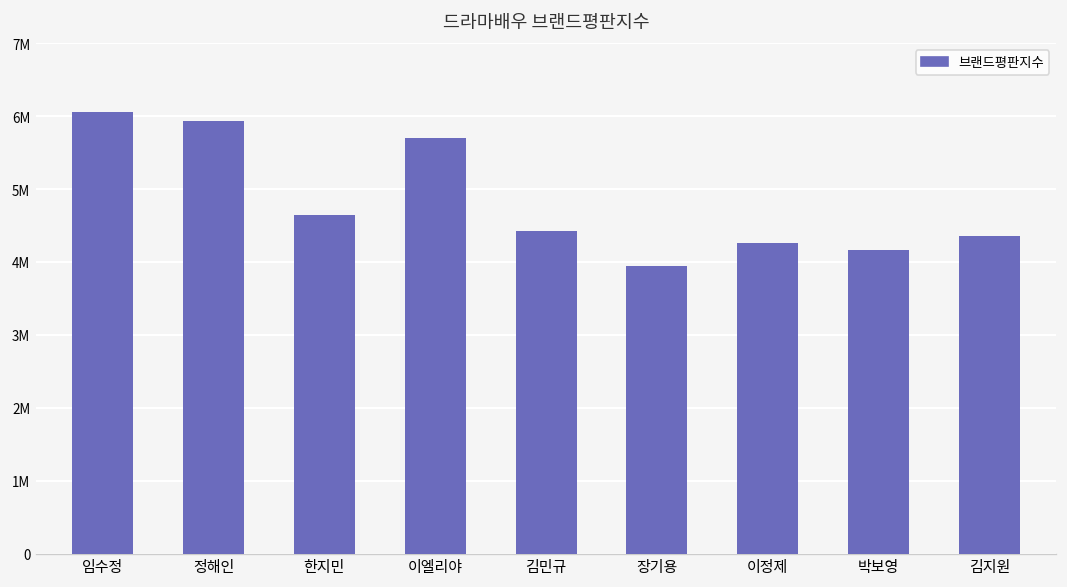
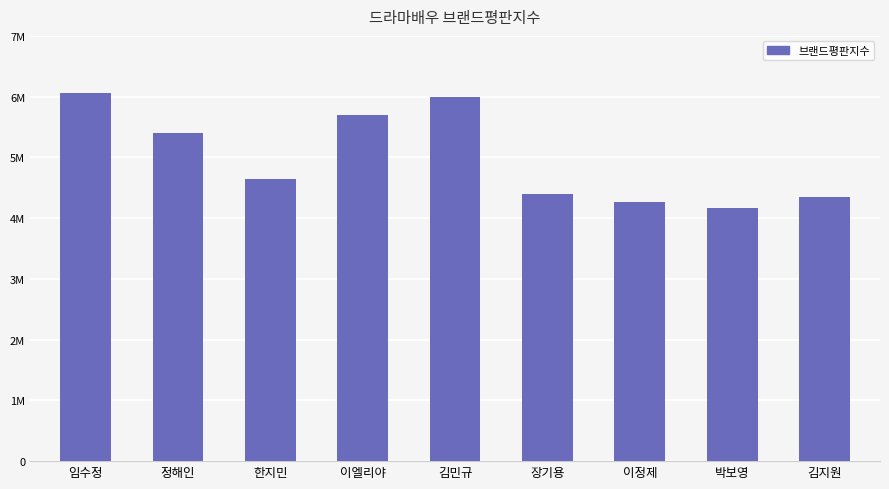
  {
    "임수정": 6100000,
-   "정해인": 5900000,
+   "정해인": 5400000,
    "한지민": 4600000,
    "이엘리야": 5700000,
-   "김민규": 4400000,
-   "장기용": 3900000,
+   "김민규": 6000000,
+   "장기용": 4400000,
    "이정제": 4300000,
    "박보영": 4200000,
    "김지원": 4400000
  }
